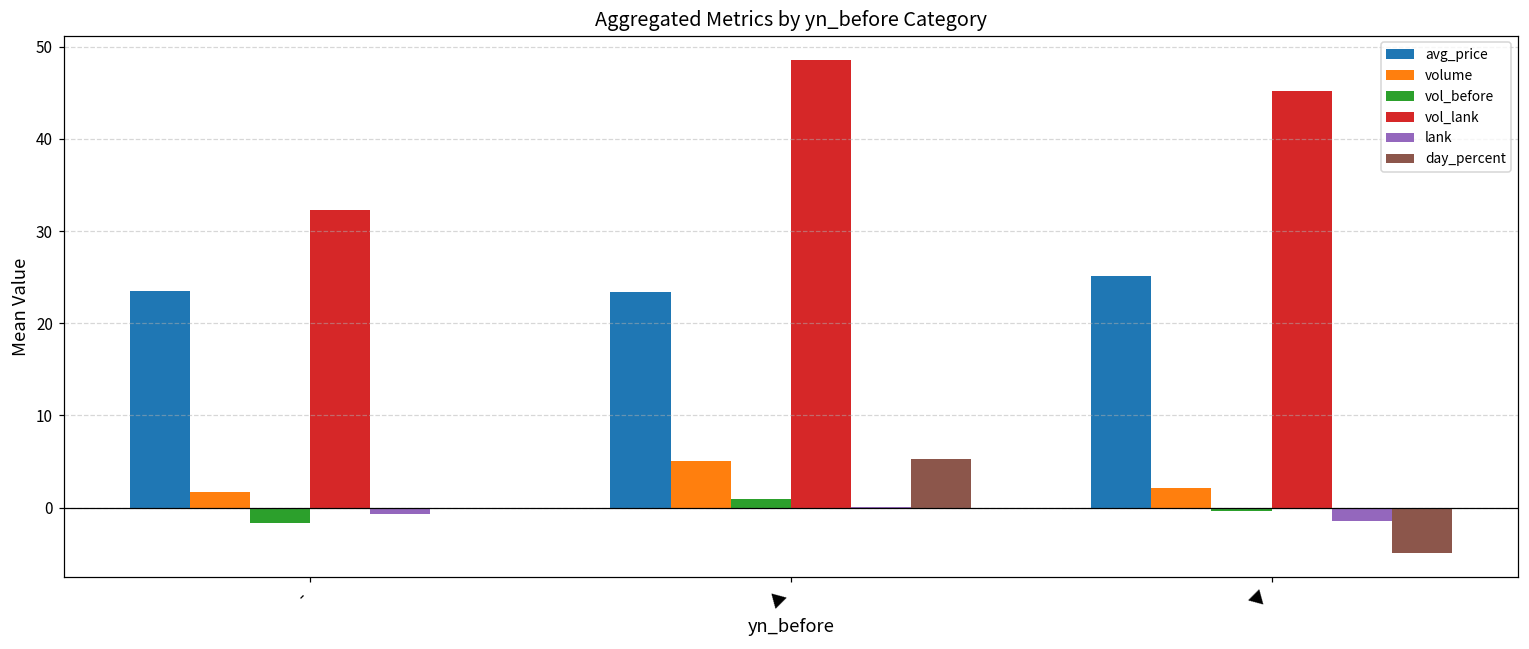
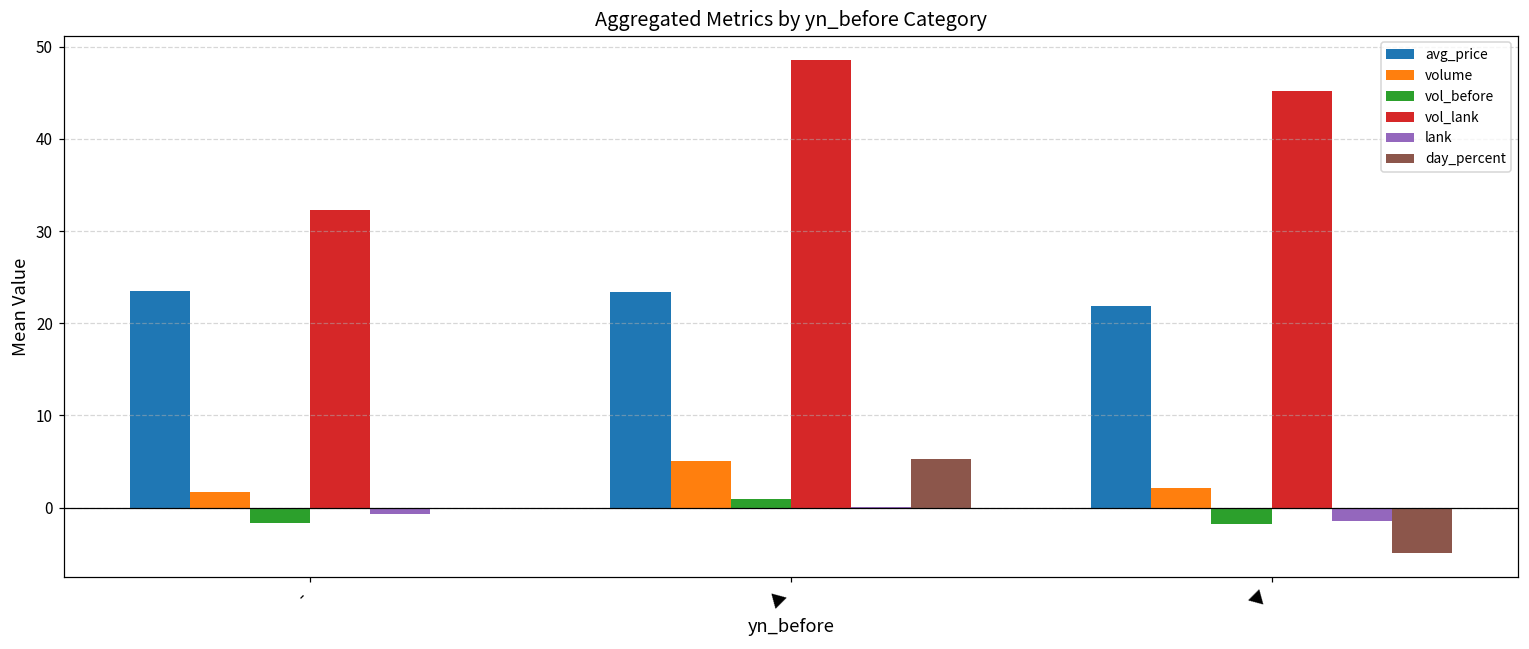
  {
    "avg_price": {
      "-": 24,
      "▲": 23,
-     "▼": 25
+     "▼": 22
    },
    "volume": {
      "-": 2,
      "▲": 5,
      "▼": 2
    },
    "vol_before": {
      "-": -2,
      "▲": 1,
-     "▼": 0
+     "▼": -2
    },
    "vol_lank": {
      "-": 32,
      "▲": 49,
      "▼": 45
    },
    "lank": {
      "-": -1,
      "▼": -1
    },
    "day_percent": {
      "-": 0,
      "▲": 5,
      "▼": -5
    }
  }
